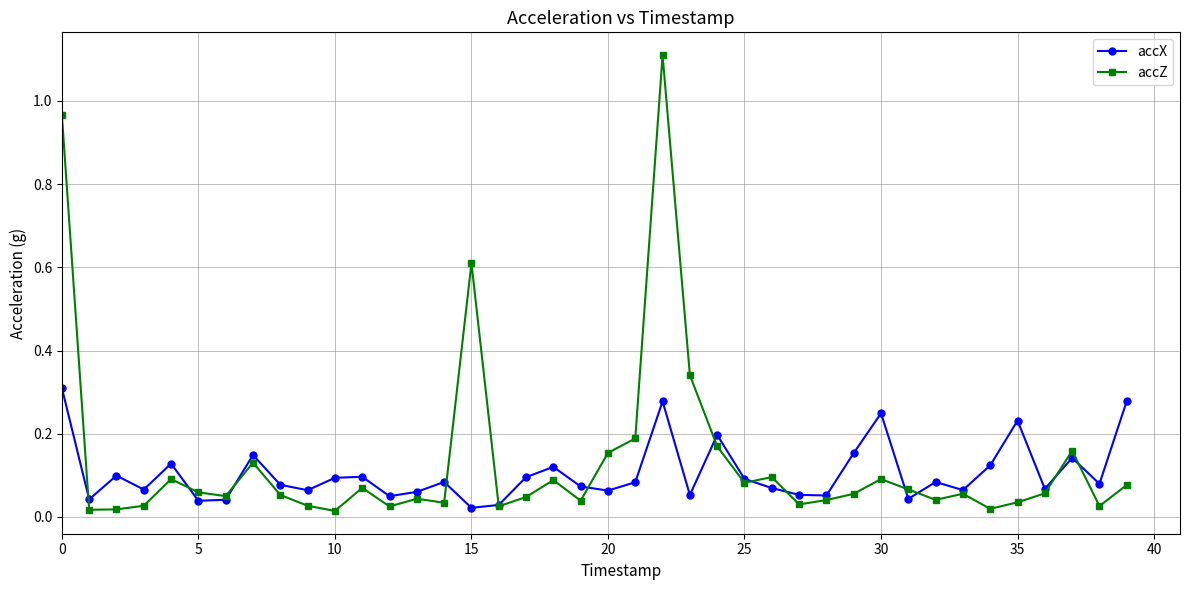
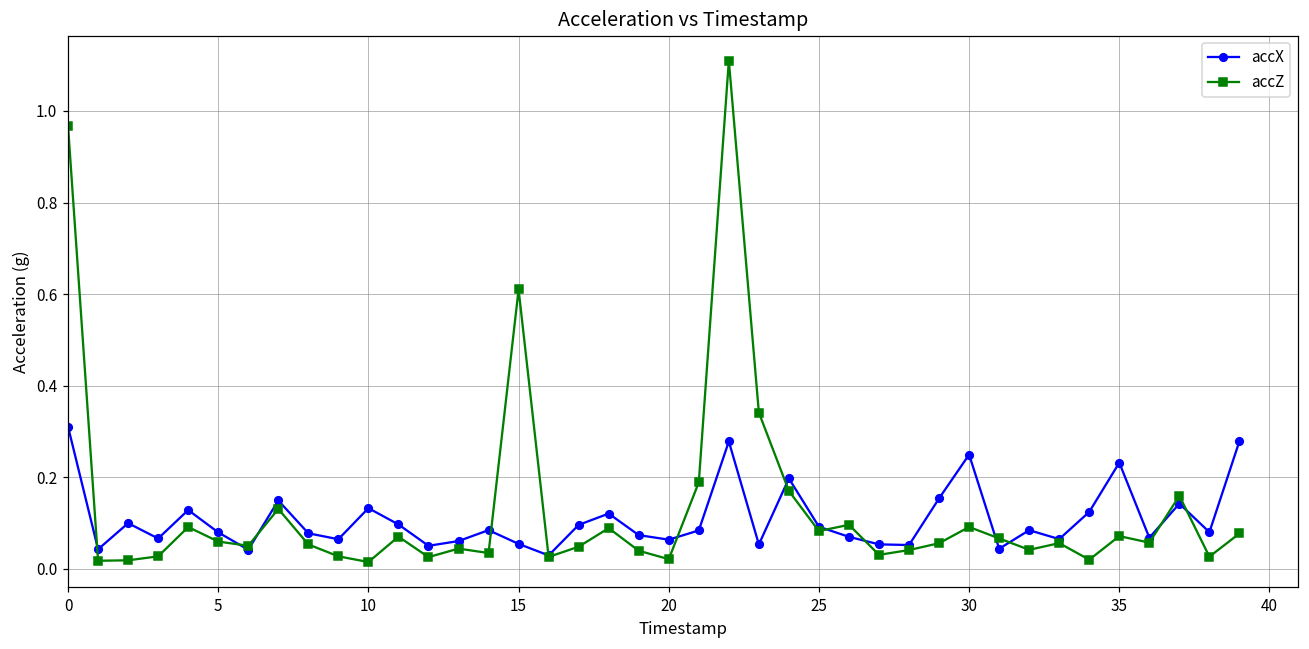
  {
    "accX": {
      "0": 0.31,
-     "5": 0.04,
-     "10": 0.09,
-     "15": 0.02,
+     "5": 0.08,
+     "10": 0.13,
+     "15": 0.05,
      "20": 0.06,
      "25": 0.09,
      "30": 0.25,
      "35": 0.23
    },
    "accZ": {
      "0": 0.97,
      "5": 0.06,
      "10": 0.01,
      "15": 0.61,
-     "20": 0.15,
+     "20": 0.02,
      "25": 0.08,
      "30": 0.09,
-     "35": 0.04
+     "35": 0.07
    }
  }
